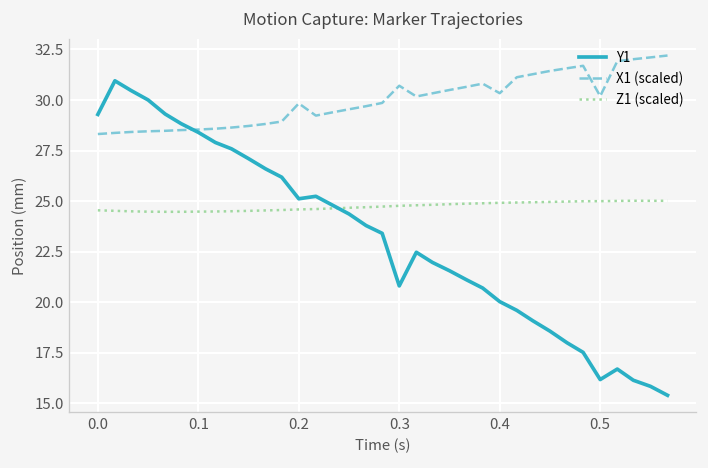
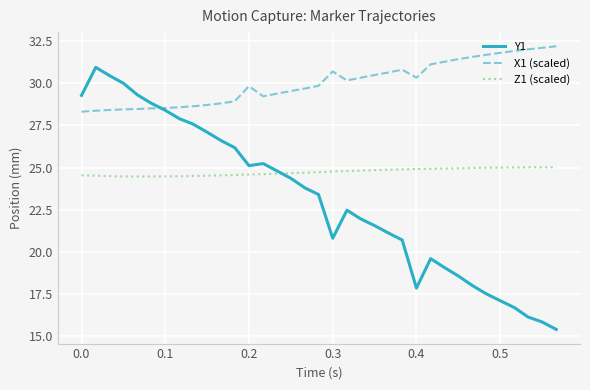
  {
    "Y1": {
      "0.0": 29.3,
      "0.2": 25.1,
      "0.3": 20.8,
-     "0.4": 20.0,
-     "0.5": 16.2
+     "0.4": 17.8,
+     "0.5": 17.1
    },
    "X1 (scaled)": {
      "0.0": 28.3,
      "0.2": 29.8,
      "0.3": 30.7,
      "0.4": 30.3,
-     "0.5": 30.2
+     "0.5": 31.8
    },
    "Z1 (scaled)": {
      "0.0": 24.5,
      "0.1": 24.5,
      "0.2": 24.6,
      "0.3": 24.8,
      "0.4": 24.9,
      "0.5": 25.0
    }
  }
